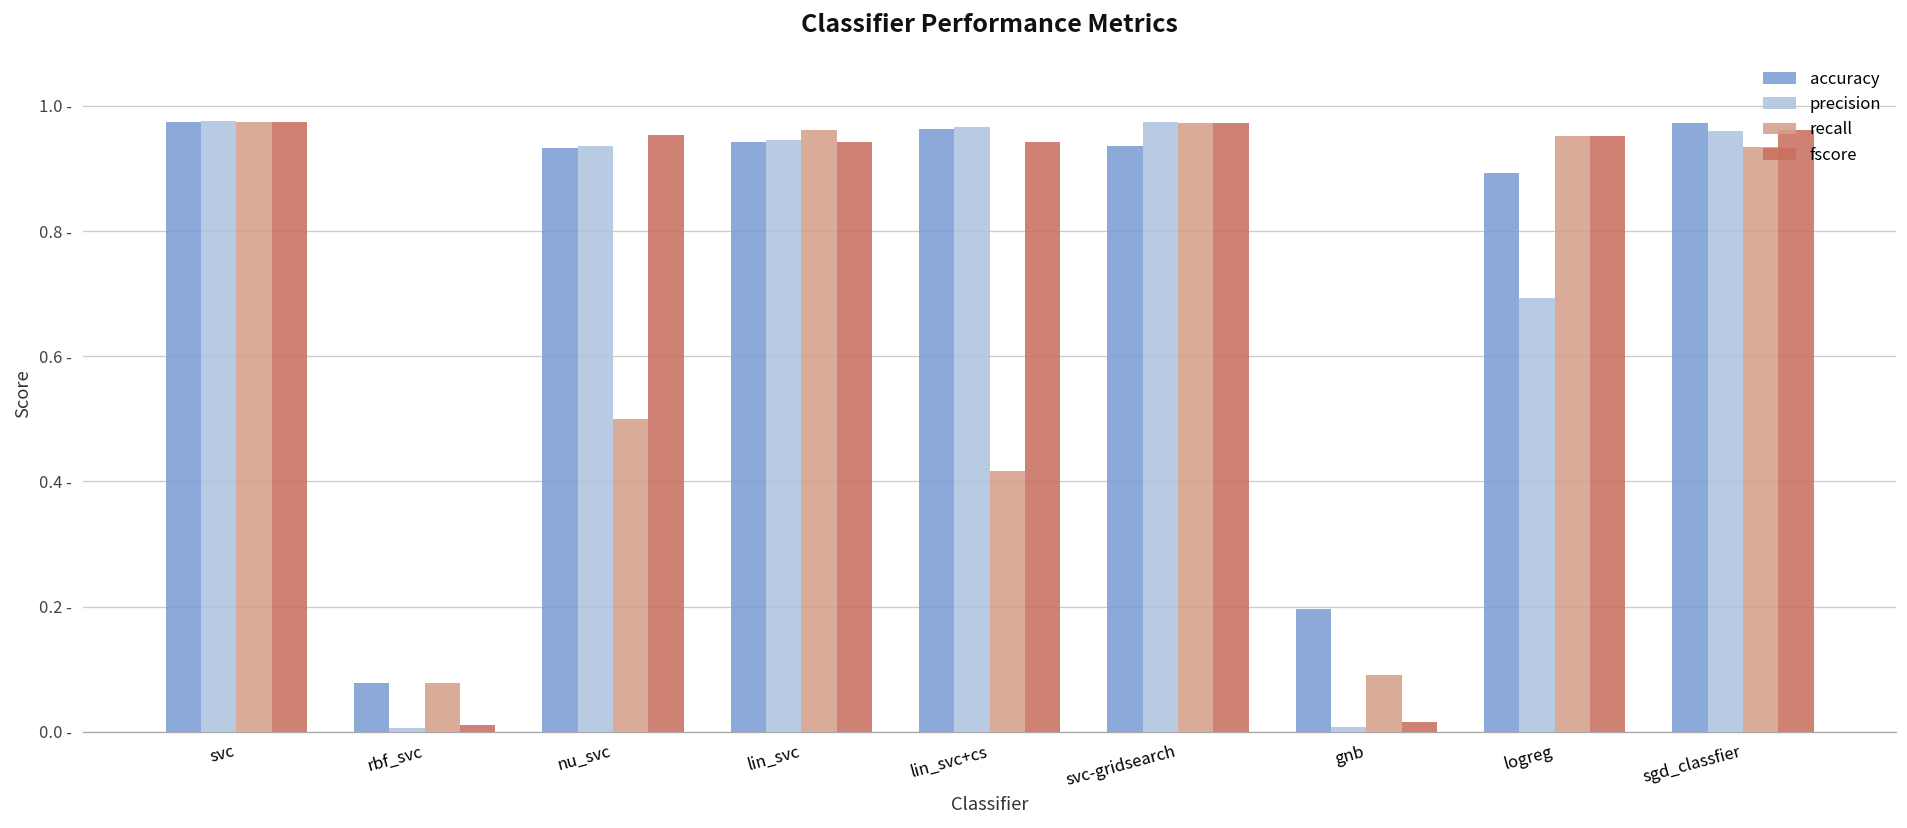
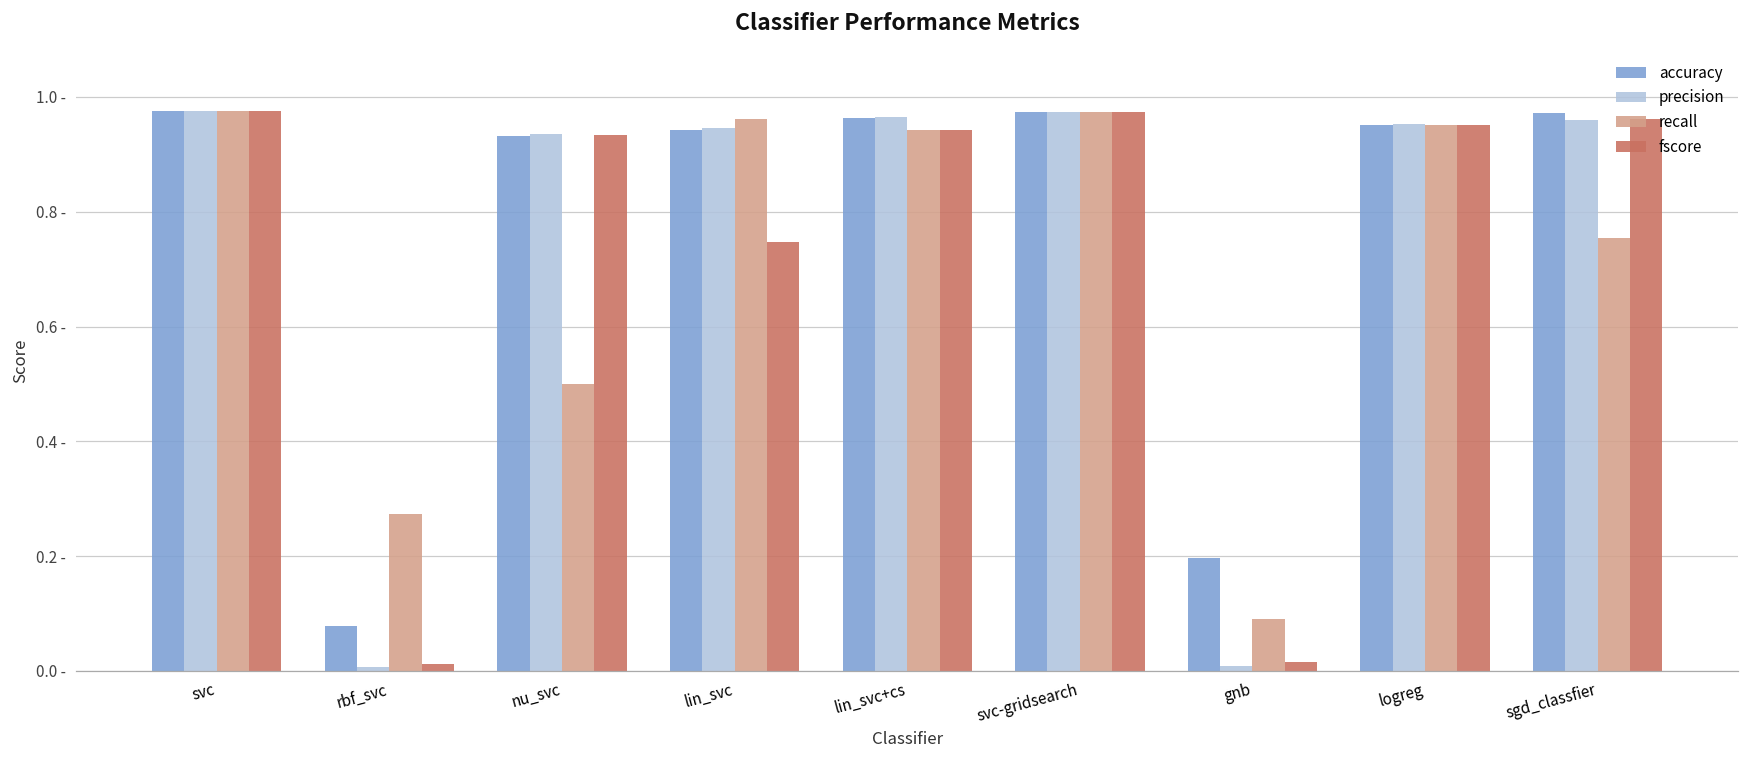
  {
    "accuracy": {
      "svc": "0.97 -",
      "rbf_svc": "0.08 -",
      "nu_svc": "0.93 -",
      "lin_svc": "0.94 -",
      "lin_svc+cs": "0.96 -",
-     "svc-gridsearch": "0.94 -",
+     "svc-gridsearch": "0.97 -",
      "gnb": "0.20 -",
-     "logreg": "0.89 -",
+     "logreg": "0.95 -",
      "sgd_classfier": "0.97 -"
    },
    "precision": {
      "svc": "0.98 -",
      "rbf_svc": "0.01 -",
      "nu_svc": "0.94 -",
      "lin_svc": "0.95 -",
      "lin_svc+cs": "0.97 -",
      "svc-gridsearch": "0.97 -",
      "gnb": "0.01 -",
-     "logreg": "0.69 -",
+     "logreg": "0.95 -",
      "sgd_classfier": "0.96 -"
    },
    "recall": {
      "svc": "0.97 -",
-     "rbf_svc": "0.08 -",
+     "rbf_svc": "0.27 -",
      "nu_svc": "0.50 -",
      "lin_svc": "0.96 -",
-     "lin_svc+cs": "0.42 -",
+     "lin_svc+cs": "0.94 -",
      "svc-gridsearch": "0.97 -",
      "gnb": "0.09 -",
      "logreg": "0.95 -",
-     "sgd_classfier": "0.93 -"
+     "sgd_classfier": "0.75 -"
    },
    "fscore": {
      "svc": "0.97 -",
      "rbf_svc": "0.01 -",
-     "nu_svc": "0.95 -",
-     "lin_svc": "0.94 -",
+     "nu_svc": "0.93 -",
+     "lin_svc": "0.75 -",
      "lin_svc+cs": "0.94 -",
      "svc-gridsearch": "0.97 -",
      "gnb": "0.02 -",
      "logreg": "0.95 -",
      "sgd_classfier": "0.96 -"
    }
  }
